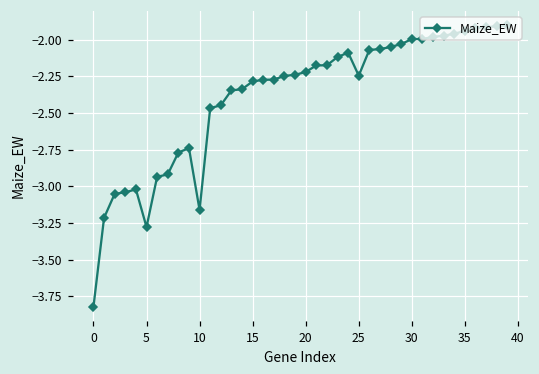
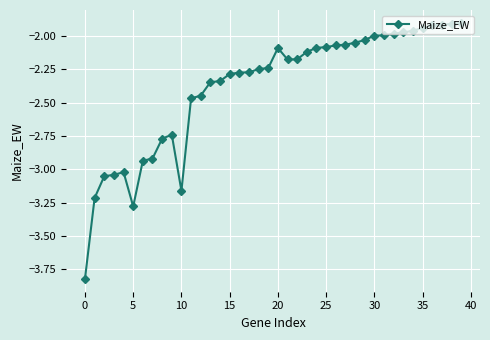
  {
    "0": -3.82,
    "5": -3.28,
    "10": -3.16,
    "15": -2.29,
-   "20": -2.22,
-   "25": -2.25,
+   "20": -2.09,
+   "25": -2.08,
    "30": -2.00
  }
